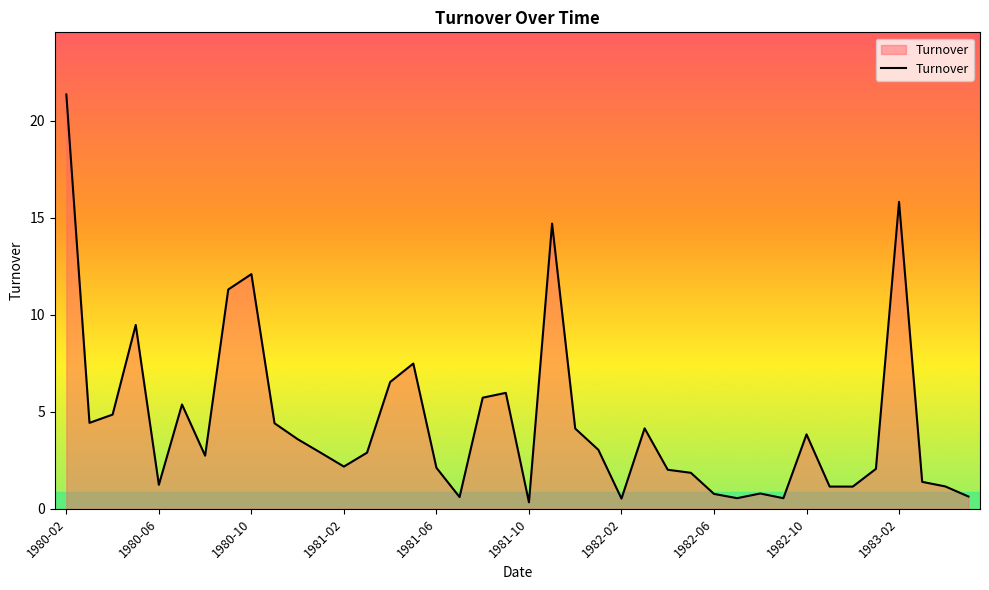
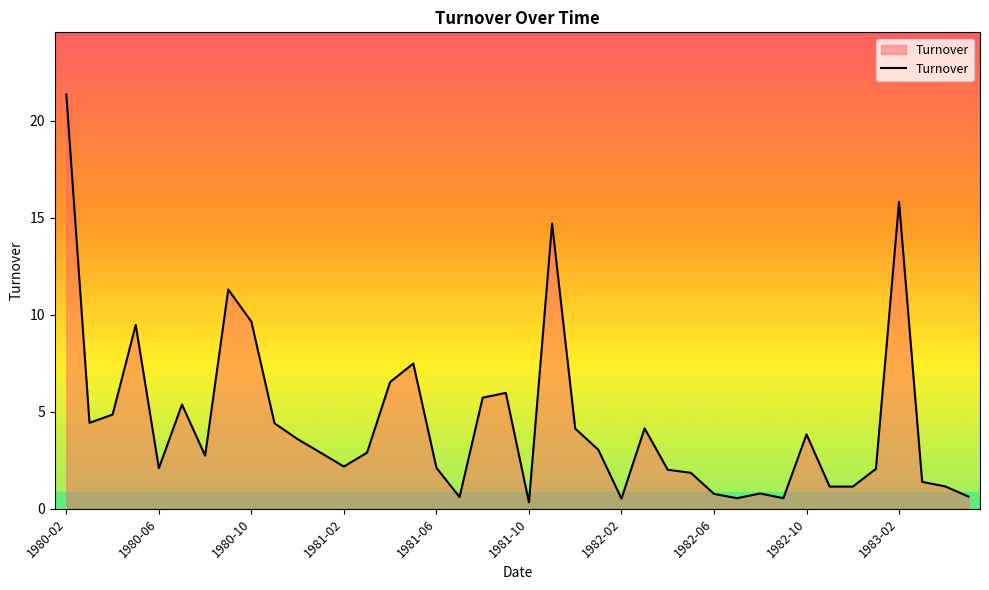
  {
    "1980-02": 21.3,
-   "1980-06": 1.2,
-   "1980-10": 12.1,
+   "1980-06": 2.1,
+   "1980-10": 9.6,
    "1981-02": 2.2,
    "1981-06": 2.1,
    "1982-10": 3.8,
    "1983-02": 15.8
  }
